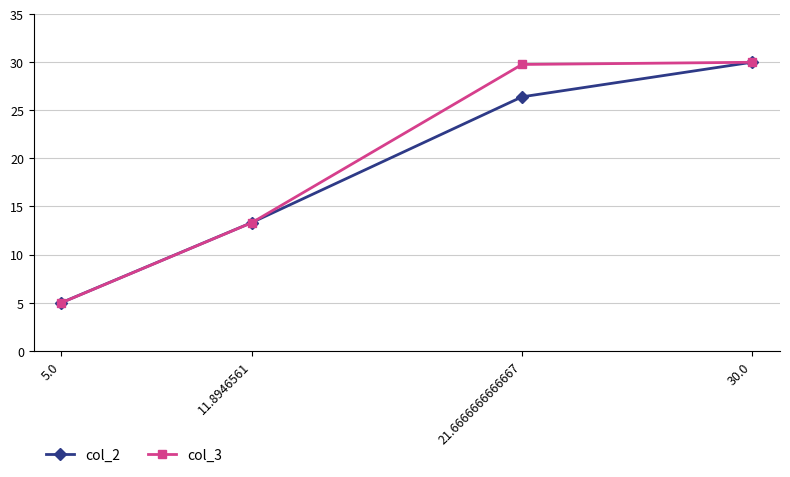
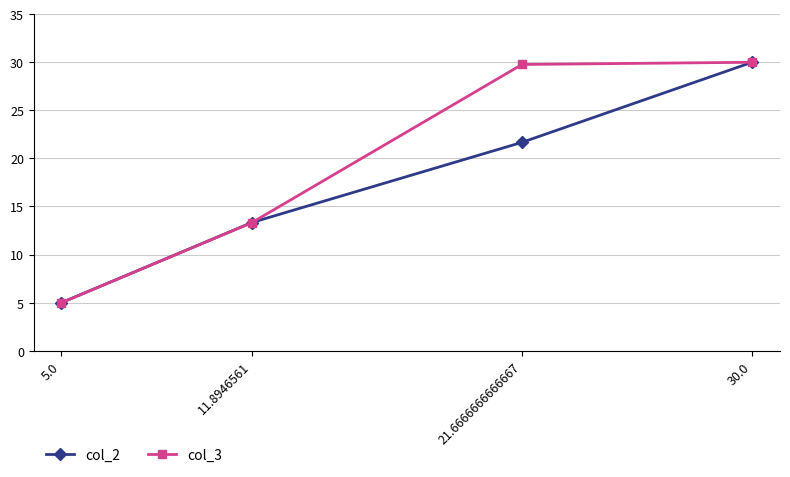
  {
    "col_2": {
-     "21.6666666666667": 26
+     "21.6666666666667": 22
    },
    "col_3": {
      "21.6666666666667": 30
    }
  }
